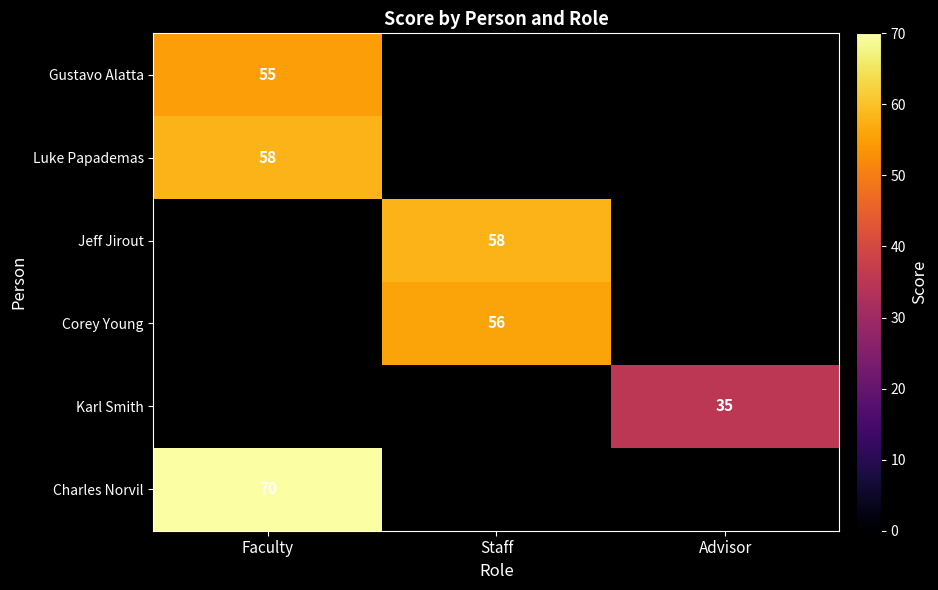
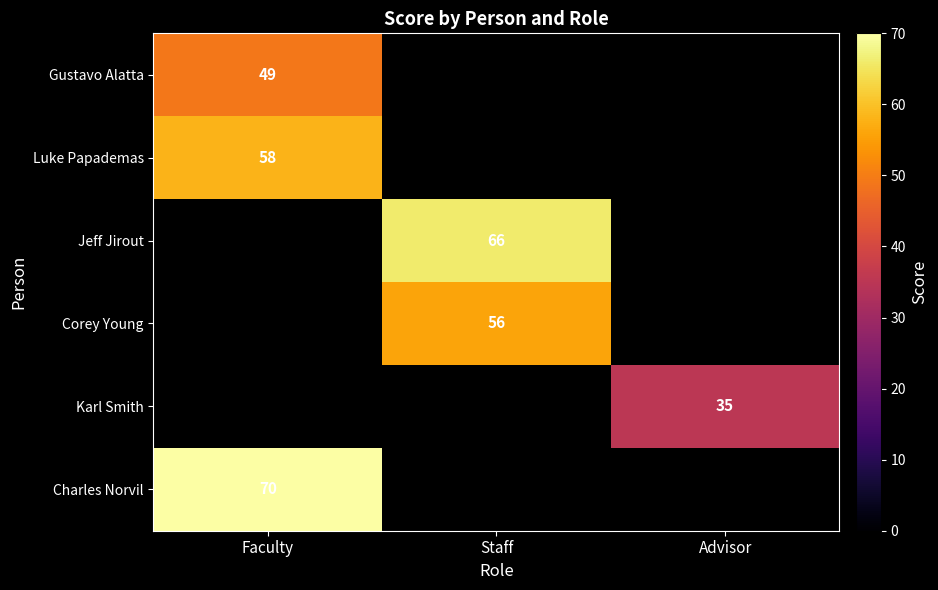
  {
    "Gustavo Alatta": {
-     "Faculty": 55
+     "Faculty": 49
    },
    "Jeff Jirout": {
-     "Staff": 58
+     "Staff": 66
    }
  }
